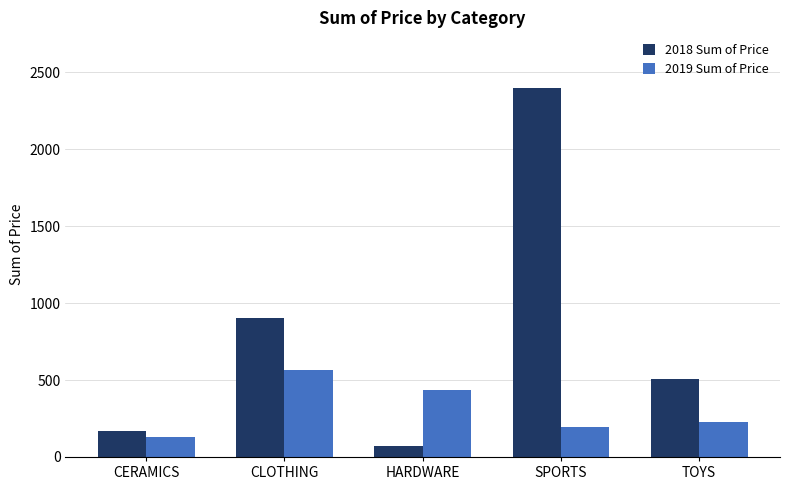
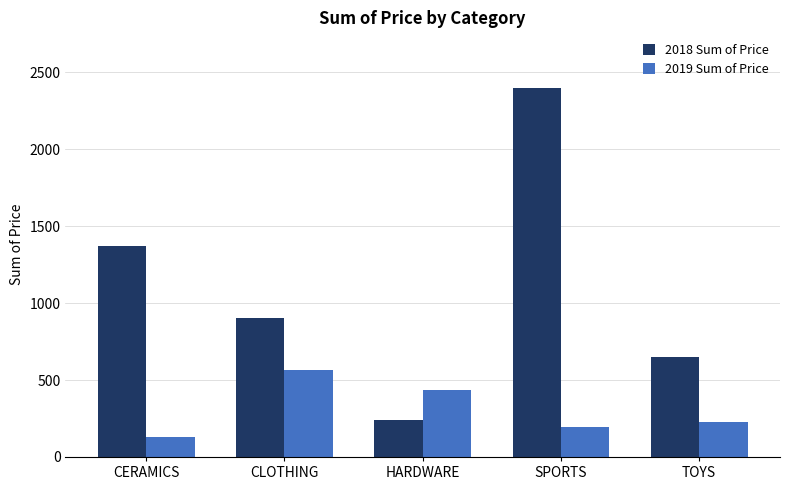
  {
    "2018 Sum of Price": {
-     "CERAMICS": 170,
+     "CERAMICS": 1370,
      "CLOTHING": 900,
-     "HARDWARE": 70,
+     "HARDWARE": 240,
      "SPORTS": 2400,
-     "TOYS": 510
+     "TOYS": 650
    },
    "2019 Sum of Price": {
      "CERAMICS": 130,
      "CLOTHING": 560,
      "HARDWARE": 430,
      "SPORTS": 190,
      "TOYS": 220
    }
  }
